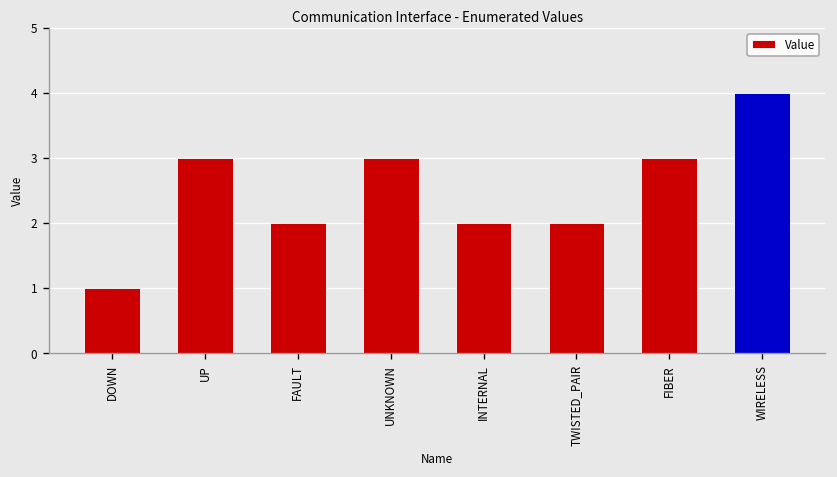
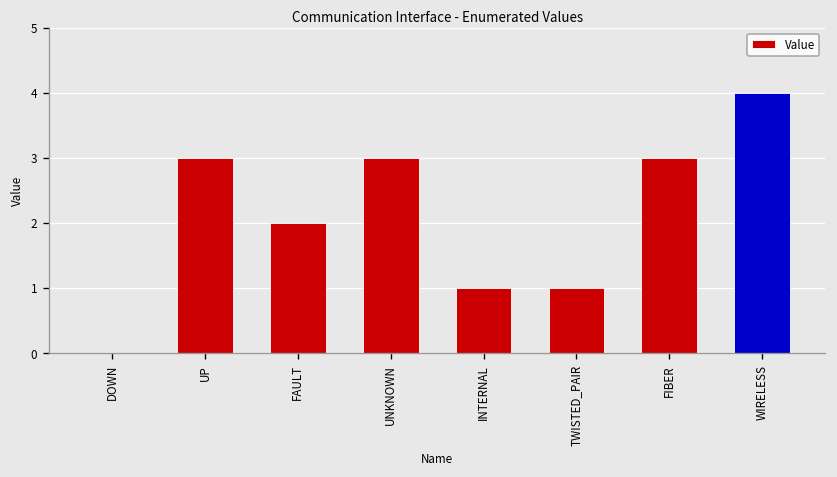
  {
-   "DOWN": 1,
+   "DOWN": 0,
    "UP": 3,
    "FAULT": 2,
    "UNKNOWN": 3,
-   "INTERNAL": 2,
-   "TWISTED_PAIR": 2,
+   "INTERNAL": 1,
+   "TWISTED_PAIR": 1,
    "FIBER": 3,
    "WIRELESS": 4
  }
